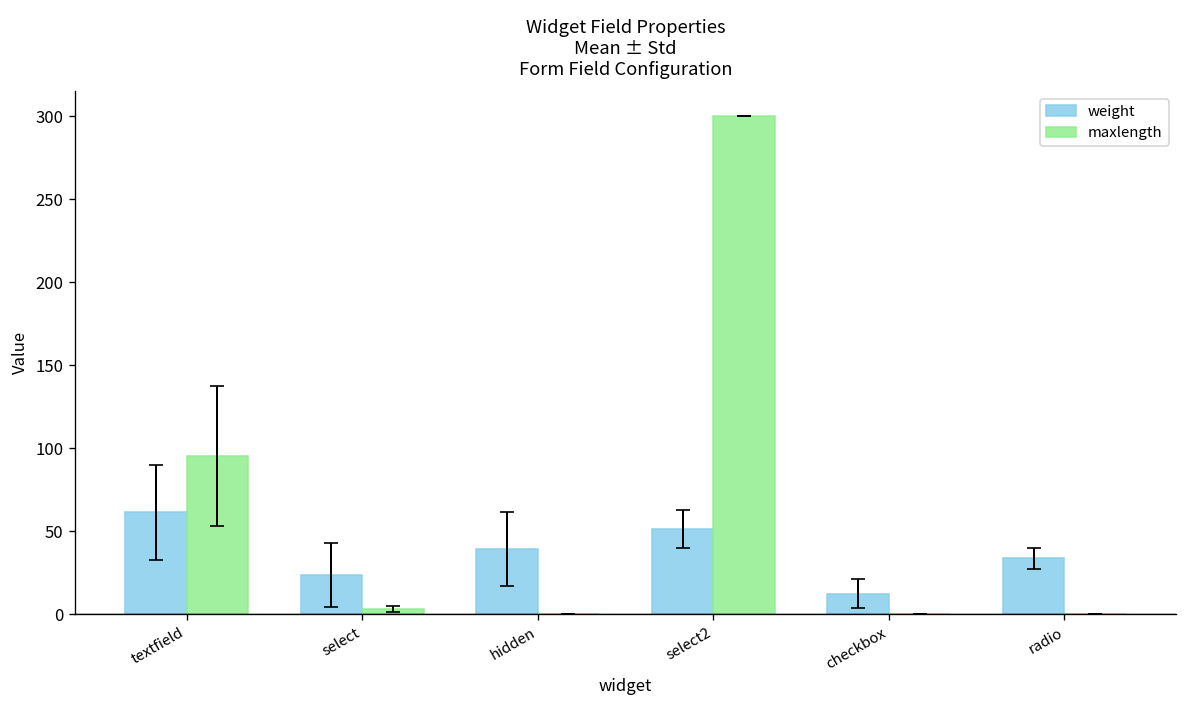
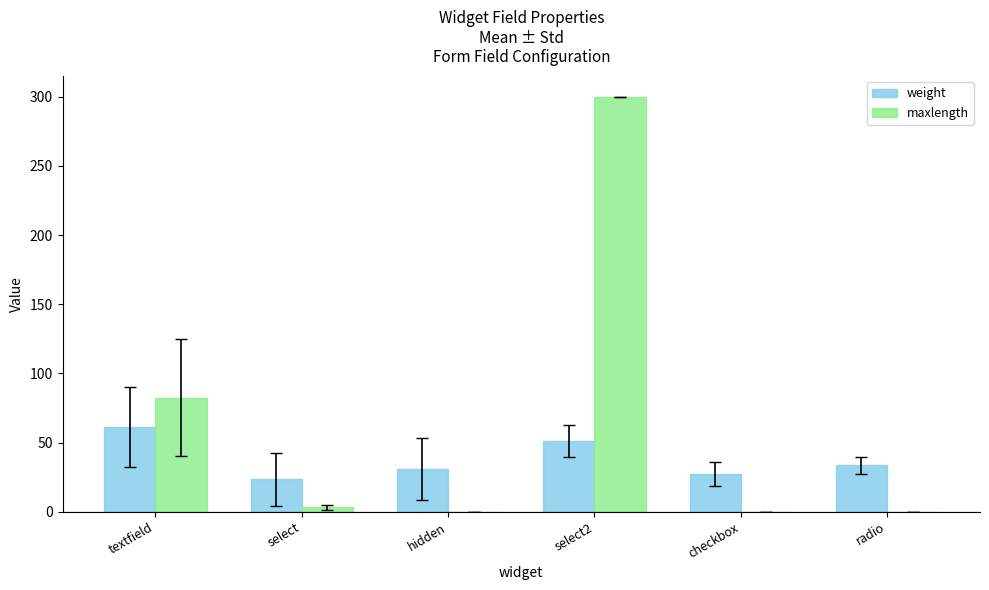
  {
    "weight": {
      "textfield": 61,
      "select": 23,
-     "hidden": 39,
+     "hidden": 31,
      "select2": 51,
-     "checkbox": 12,
+     "checkbox": 28,
      "radio": 34
    },
    "maxlength": {
-     "textfield": 95,
+     "textfield": 83,
      "select": 3,
      "hidden": 0,
      "select2": 300,
      "checkbox": 0,
      "radio": 0
    }
  }
